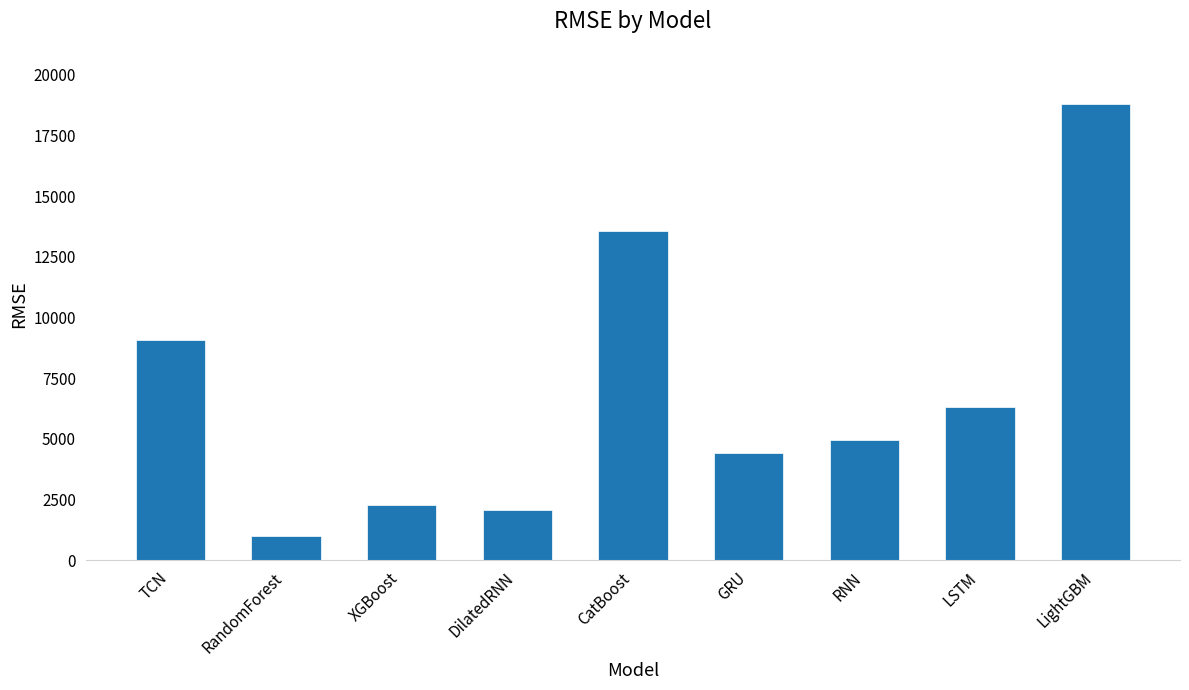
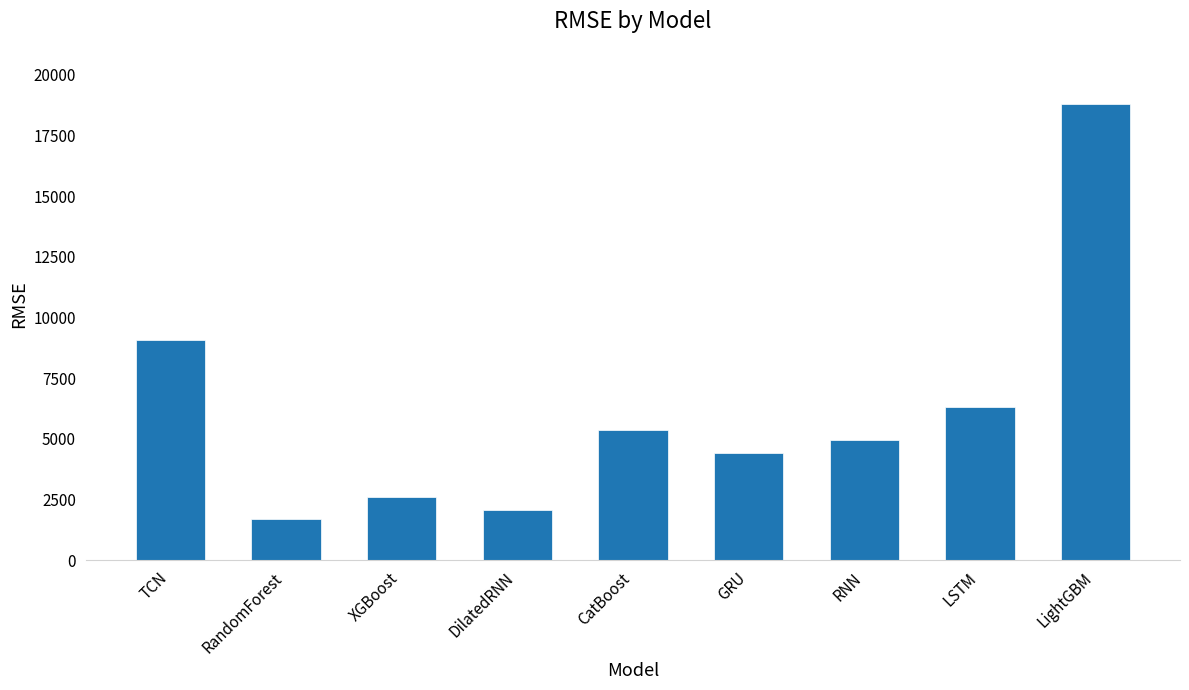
  {
    "TCN": 9100,
-   "RandomForest": 1000,
-   "XGBoost": 2300,
+   "RandomForest": 1700,
+   "XGBoost": 2600,
    "DilatedRNN": 2100,
-   "CatBoost": 13600,
+   "CatBoost": 5400,
    "GRU": 4400,
    "RNN": 5000,
    "LSTM": 6300,
    "LightGBM": 18800
  }
